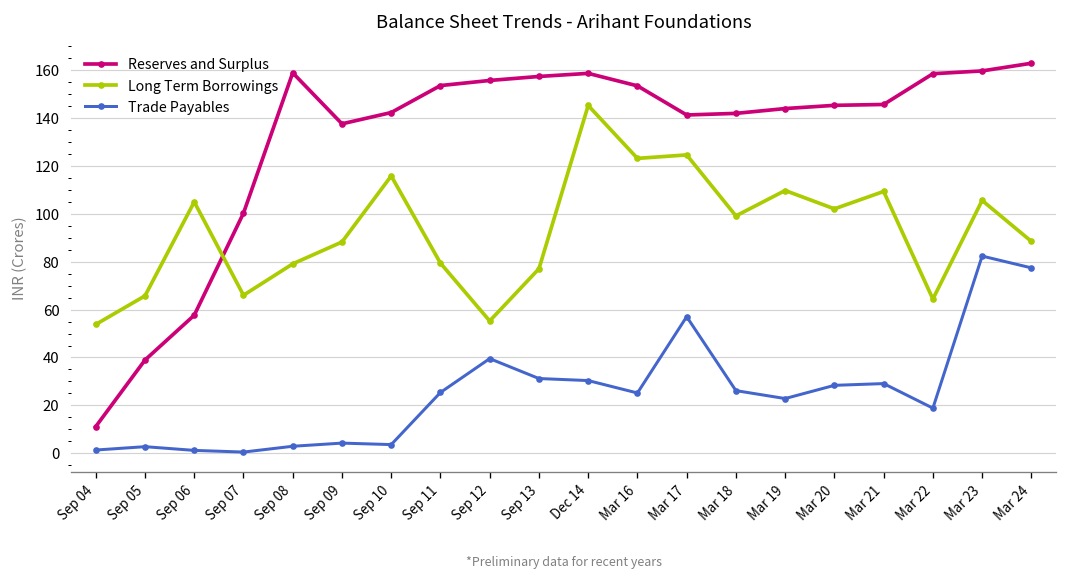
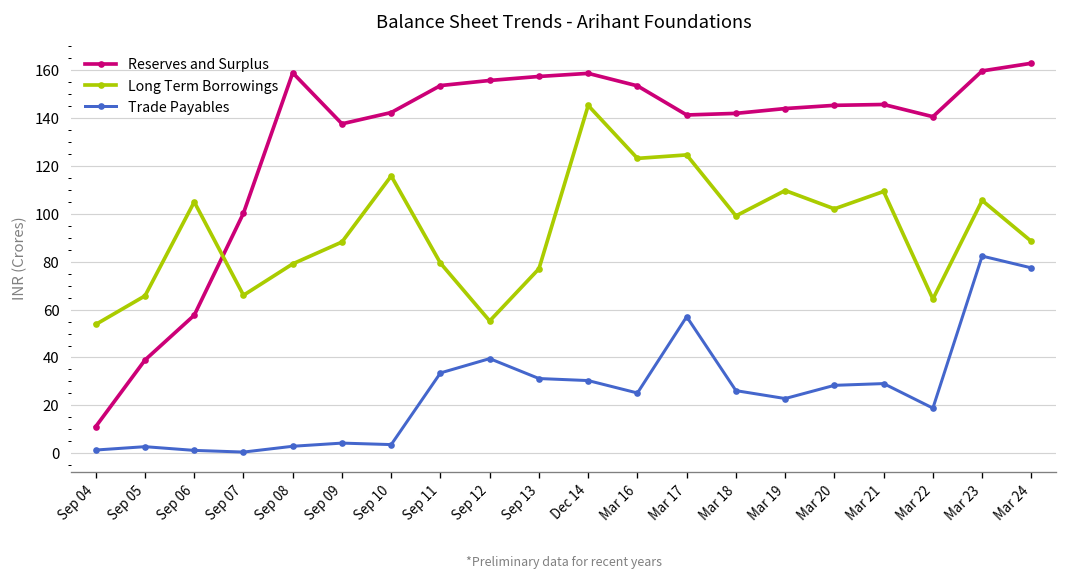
  {
    "Reserves and Surplus": {
      "Sep 04": 11,
      "Sep 05": 39,
      "Sep 06": 58,
      "Sep 07": 100,
      "Sep 08": 159,
      "Sep 09": 137,
      "Sep 10": 142,
      "Sep 11": 153,
      "Sep 12": 156,
      "Sep 13": 157,
      "Dec 14": 159,
      "Mar 16": 153,
      "Mar 17": 141,
      "Mar 18": 142,
      "Mar 19": 144,
      "Mar 20": 145,
      "Mar 21": 146,
-     "Mar 22": 158,
+     "Mar 22": 140,
      "Mar 23": 160,
      "Mar 24": 163
    },
    "Long Term Borrowings": {
      "Sep 04": 54,
      "Sep 05": 66,
      "Sep 06": 105,
      "Sep 07": 66,
      "Sep 08": 79,
      "Sep 09": 88,
      "Sep 10": 116,
      "Sep 11": 79,
      "Sep 12": 55,
      "Sep 13": 77,
      "Dec 14": 145,
      "Mar 16": 123,
      "Mar 17": 125,
      "Mar 18": 99,
      "Mar 19": 110,
      "Mar 20": 102,
      "Mar 21": 109,
      "Mar 22": 64,
      "Mar 23": 106,
      "Mar 24": 88
    },
    "Trade Payables": {
      "Sep 04": 1,
      "Sep 05": 3,
      "Sep 06": 1,
      "Sep 07": 1,
      "Sep 08": 3,
      "Sep 09": 4,
      "Sep 10": 4,
-     "Sep 11": 25,
+     "Sep 11": 34,
      "Sep 12": 40,
      "Sep 13": 31,
      "Dec 14": 30,
      "Mar 16": 25,
      "Mar 17": 57,
      "Mar 18": 26,
      "Mar 19": 23,
      "Mar 20": 28,
      "Mar 21": 29,
      "Mar 22": 19,
      "Mar 23": 82,
      "Mar 24": 77
    }
  }
